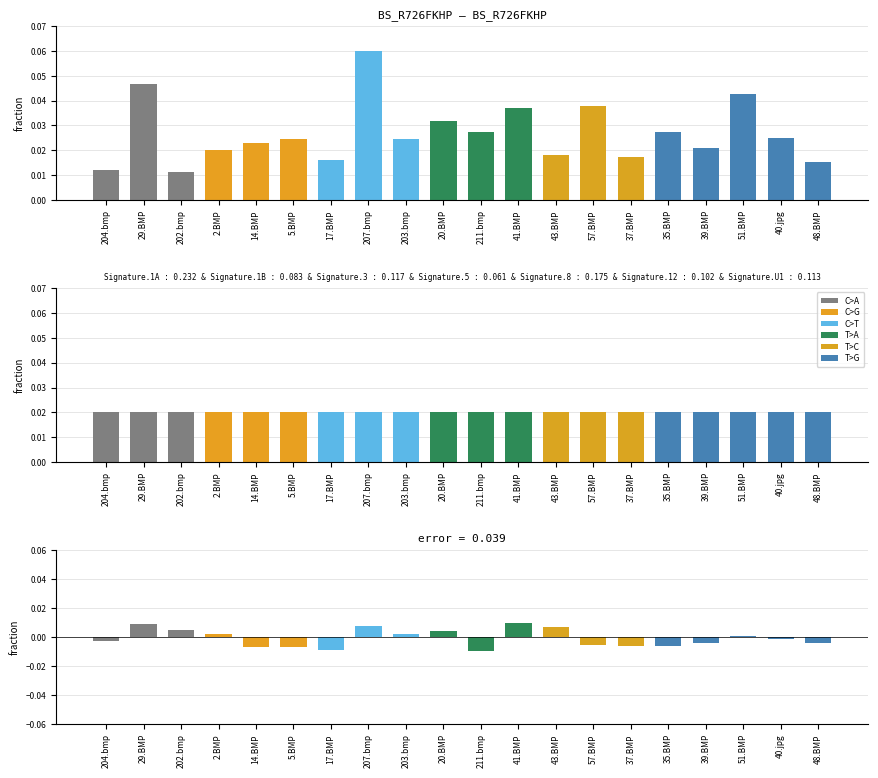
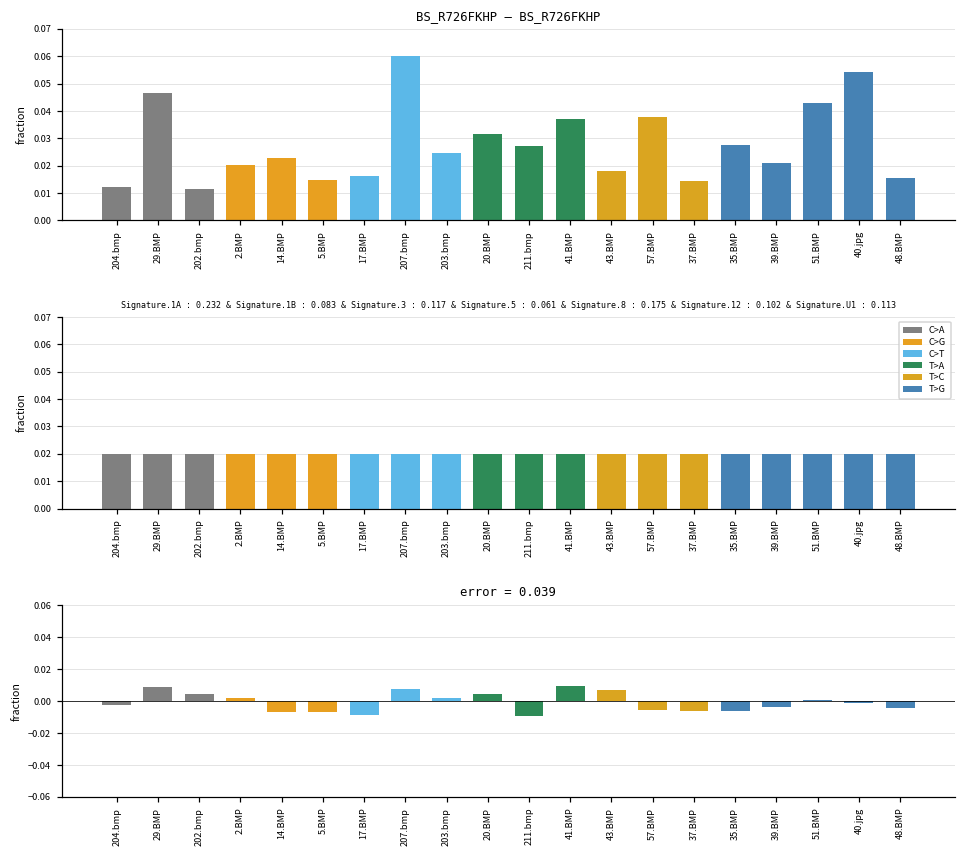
  {
    "BS_R726FKHP – BS_R726FKHP": {
      "204.bmp": 0.012,
      "29.BMP": 0.047,
      "202.bmp": 0.011,
      "2.BMP": 0.020,
      "14.BMP": 0.023,
-     "5.BMP": 0.025,
+     "5.BMP": 0.015,
      "17.BMP": 0.016,
      "207.bmp": 0.060,
      "203.bmp": 0.025,
      "20.BMP": 0.032,
      "211.bmp": 0.027,
      "41.BMP": 0.037,
      "43.BMP": 0.018,
      "57.BMP": 0.038,
-     "37.BMP": 0.017,
+     "37.BMP": 0.014,
      "35.BMP": 0.027,
      "39.BMP": 0.021,
      "51.BMP": 0.043,
-     "40.jpg": 0.025,
+     "40.jpg": 0.054,
      "48.BMP": 0.015
    },
    "Signature.1A : 0.232 & Signature.1B : 0.083 & Signature.3 : 0.117 & Signature.5 : 0.061 & Signature.8 : 0.175 & Signature.12 : 0.102 & Signature.U1 : 0.113": {
      "204.bmp": 0.020,
      "29.BMP": 0.020,
      "202.bmp": 0.020,
      "2.BMP": 0.020,
      "14.BMP": 0.020,
      "5.BMP": 0.020,
      "17.BMP": 0.020,
      "207.bmp": 0.020,
      "203.bmp": 0.020,
      "20.BMP": 0.020,
      "211.bmp": 0.020,
      "41.BMP": 0.020,
      "43.BMP": 0.020,
      "57.BMP": 0.020,
      "37.BMP": 0.020,
      "35.BMP": 0.020,
      "39.BMP": 0.020,
      "51.BMP": 0.020,
      "40.jpg": 0.020,
      "48.BMP": 0.020
    },
    "error = 0.039": {
      "204.bmp": -0.003,
      "29.BMP": 0.009,
      "202.bmp": 0.005,
      "2.BMP": 0.002,
      "14.BMP": -0.007,
      "5.BMP": -0.007,
      "17.BMP": -0.009,
      "207.bmp": 0.007,
      "203.bmp": 0.002,
      "20.BMP": 0.004,
      "211.bmp": -0.010,
      "41.BMP": 0.009,
      "43.BMP": 0.007,
      "57.BMP": -0.006,
      "37.BMP": -0.006,
      "35.BMP": -0.006,
      "39.BMP": -0.004,
      "48.BMP": -0.004
    }
  }
